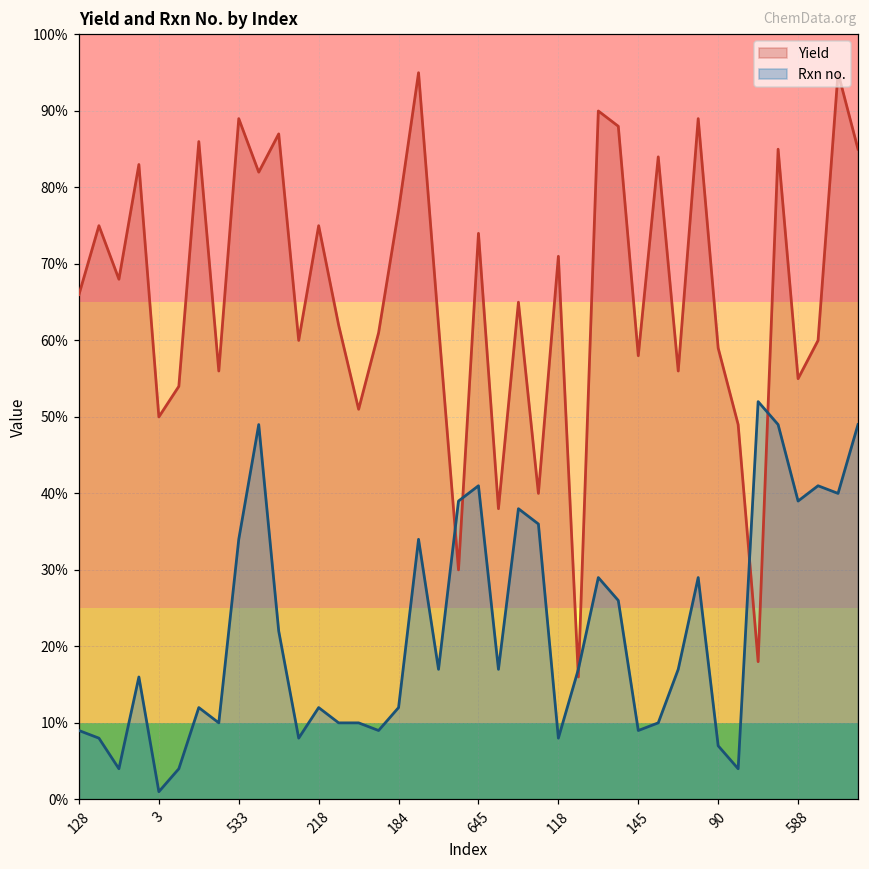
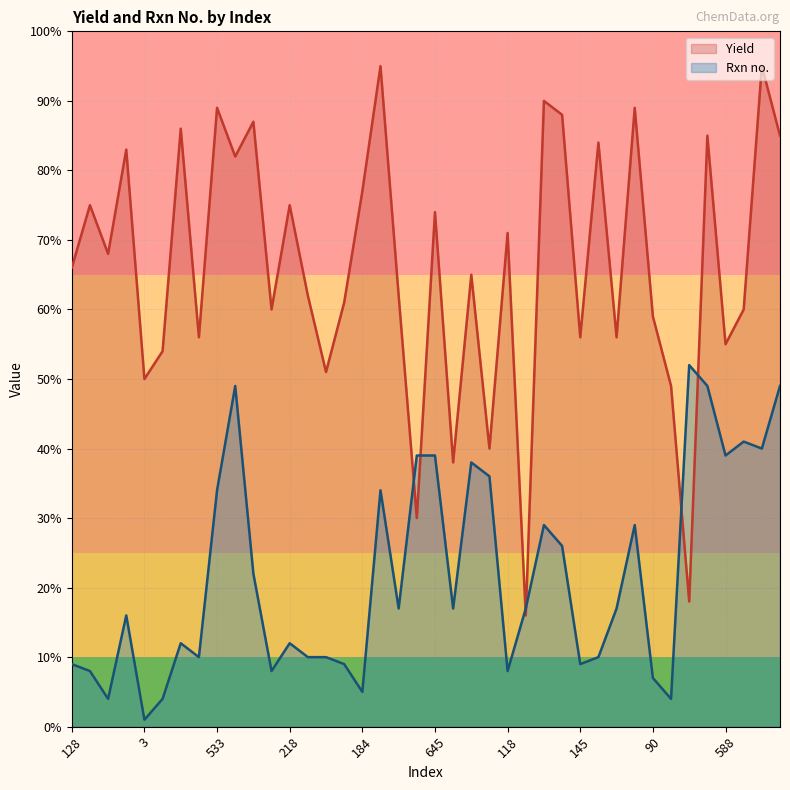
  {
    "Yield": {
      "128": "66%",
      "533": "89%",
      "218": "75%",
      "184": "77%",
      "645": "74%",
      "118": "71%",
-     "145": "58%",
+     "145": "56%",
      "90": "59%",
      "588": "55%"
    },
    "Rxn no.": {
      "128": "9%",
      "533": "34%",
      "218": "12%",
-     "184": "12%",
-     "645": "41%",
+     "184": "5%",
+     "645": "39%",
      "118": "8%",
      "145": "9%",
      "90": "7%",
      "588": "39%"
    }
  }
